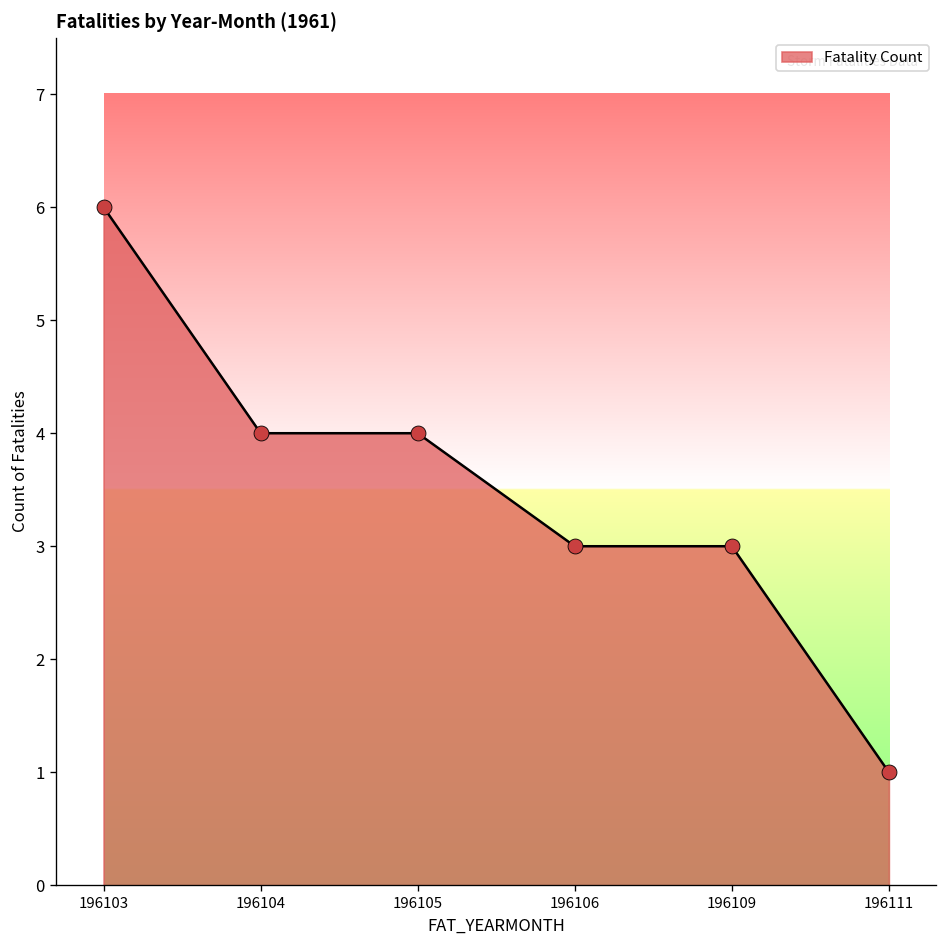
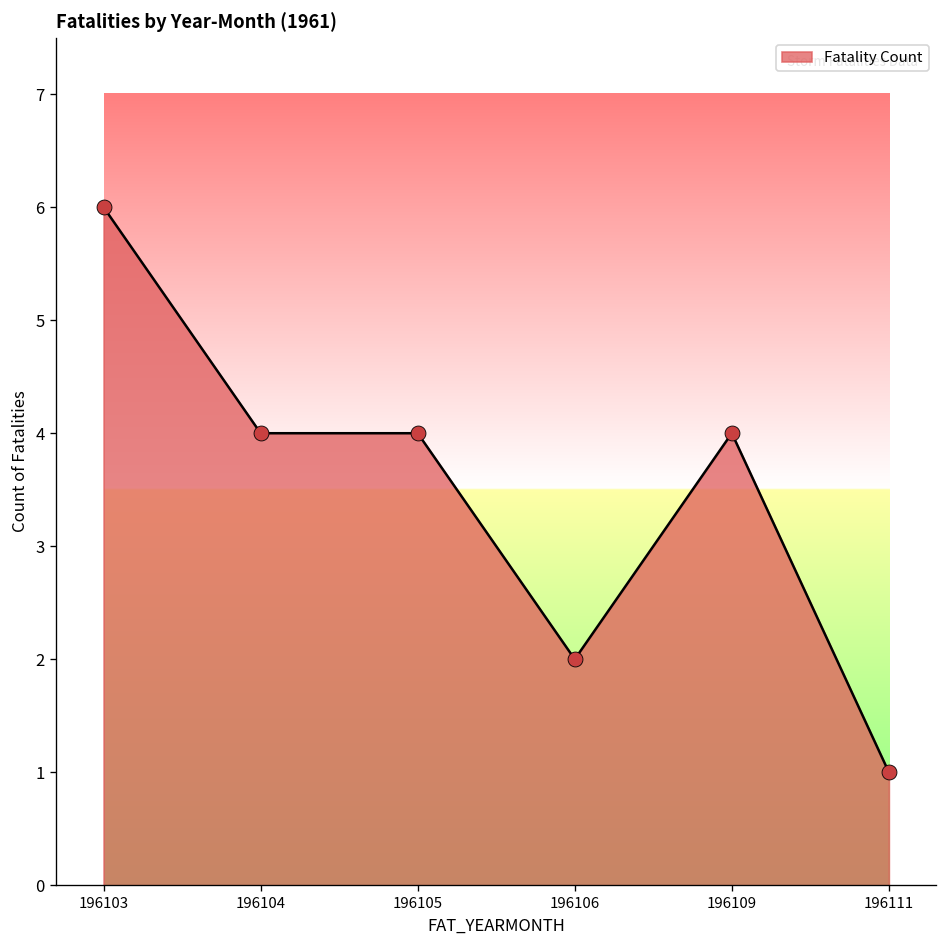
  {
    "196103": 6,
    "196104": 4,
    "196105": 4,
-   "196106": 3,
-   "196109": 3,
+   "196106": 2,
+   "196109": 4,
    "196111": 1
  }
